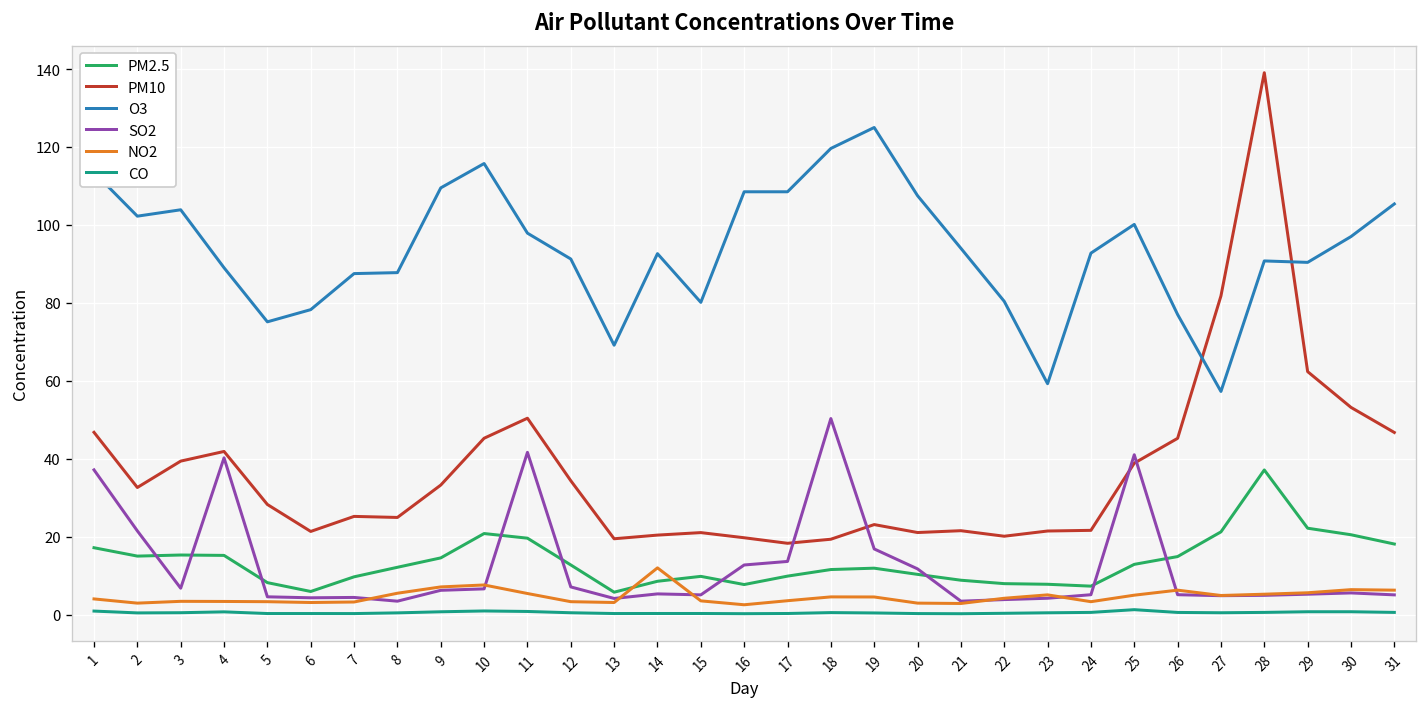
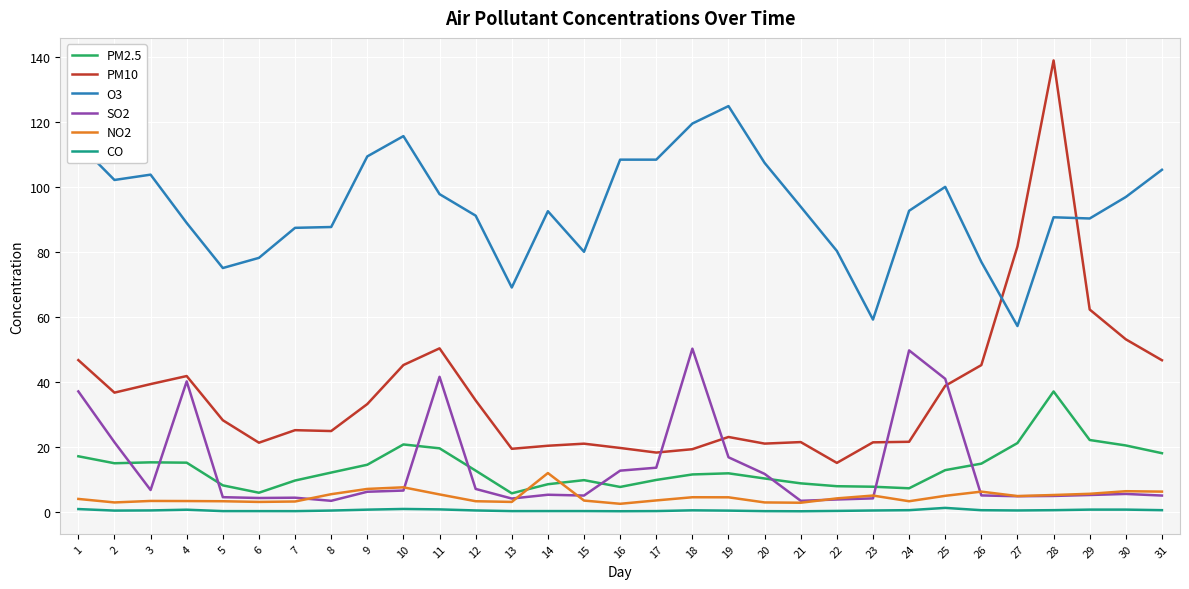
  {
    "PM10": {
      "1": 47,
-     "2": 33,
+     "2": 37,
      "3": 39,
      "4": 42,
      "5": 28,
      "6": 21,
      "7": 25,
      "8": 25,
      "9": 33,
      "10": 45,
      "11": 50,
      "12": 34,
      "13": 19,
      "14": 20,
      "15": 21,
      "16": 20,
      "17": 18,
      "18": 19,
      "19": 23,
      "20": 21,
      "21": 22,
-     "22": 20,
+     "22": 15,
      "23": 21,
      "24": 22,
      "25": 39,
      "26": 45,
      "27": 82,
      "28": 139,
      "29": 62,
      "30": 53,
      "31": 47
    },
    "O3": {
      "2": 102,
      "3": 104,
      "4": 89,
      "5": 75,
      "6": 78,
      "7": 88,
      "8": 88,
      "9": 110,
      "10": 116,
      "11": 98,
      "12": 91,
      "13": 69,
      "14": 93,
      "15": 80,
      "16": 109,
      "17": 109,
      "18": 120,
      "19": 125,
      "20": 108,
      "21": 94,
      "22": 80,
      "23": 59,
      "24": 93,
      "25": 100,
      "26": 77,
      "27": 57,
      "28": 91,
      "29": 90,
      "30": 97,
      "31": 105
    },
    "SO2": {
      "1": 37,
      "2": 21,
      "3": 7,
      "4": 40,
      "5": 5,
      "6": 4,
      "7": 4,
      "8": 3,
      "9": 6,
      "10": 7,
      "11": 42,
      "12": 7,
      "13": 4,
      "14": 5,
      "15": 5,
      "16": 13,
      "17": 14,
      "18": 50,
      "19": 17,
      "20": 12,
      "23": 4,
-     "24": 5,
+     "24": 50,
      "25": 41,
      "26": 5,
      "30": 6,
      "31": 5
    },
    "NO2": {
      "1": 4,
      "2": 3,
      "3": 3,
      "4": 3,
      "5": 3,
      "6": 3,
      "7": 3,
      "8": 5,
      "9": 7,
      "10": 8,
      "11": 5,
      "12": 3,
      "13": 3,
      "14": 12,
      "15": 4,
      "16": 3,
      "17": 4,
      "18": 5,
      "19": 5,
      "20": 3,
      "23": 5,
      "24": 3,
      "25": 5,
      "26": 6,
      "30": 6,
      "31": 6
    }
  }
